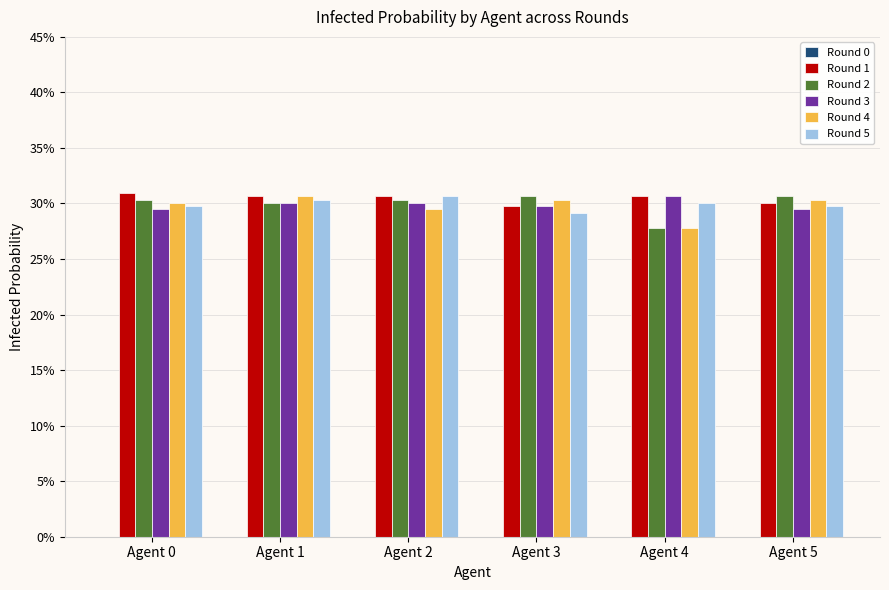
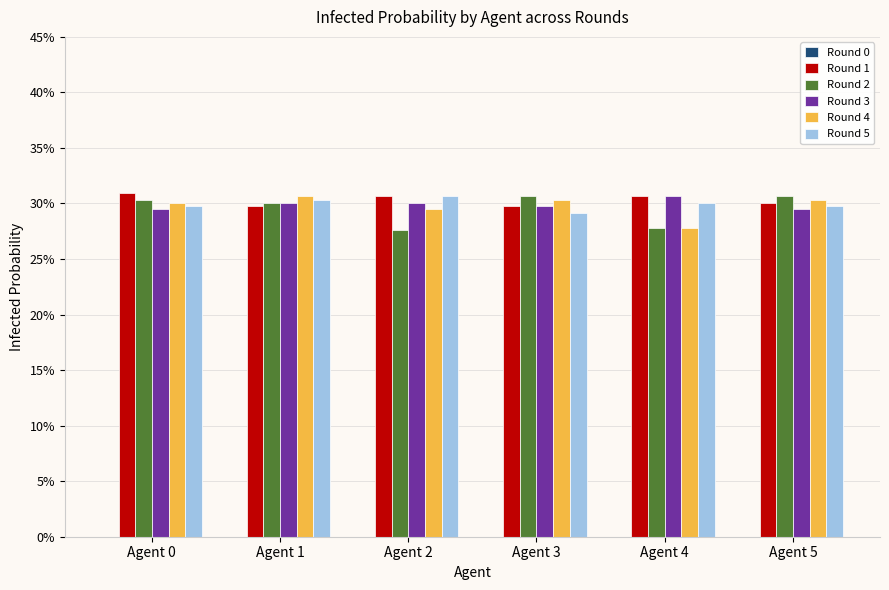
  {
    "Round 0": {
      "Agent 0": "0.0%",
      "Agent 1": "0.0%",
      "Agent 2": "0.0%",
      "Agent 3": "0.0%",
      "Agent 4": "0.0%",
      "Agent 5": "0.0%"
    },
    "Round 1": {
      "Agent 0": "31.0%",
-     "Agent 1": "30.7%",
+     "Agent 1": "29.8%",
      "Agent 2": "30.7%",
      "Agent 3": "29.8%",
      "Agent 4": "30.7%",
      "Agent 5": "30.1%"
    },
    "Round 2": {
      "Agent 0": "30.4%",
      "Agent 1": "30.1%",
-     "Agent 2": "30.4%",
+     "Agent 2": "27.6%",
      "Agent 3": "30.7%",
      "Agent 4": "27.7%",
      "Agent 5": "30.7%"
    },
    "Round 3": {
      "Agent 0": "29.5%",
      "Agent 1": "30.1%",
      "Agent 2": "30.1%",
      "Agent 3": "29.8%",
      "Agent 4": "30.7%",
      "Agent 5": "29.5%"
    },
    "Round 4": {
      "Agent 0": "30.1%",
      "Agent 1": "30.7%",
      "Agent 2": "29.5%",
      "Agent 3": "30.4%",
      "Agent 4": "27.8%",
      "Agent 5": "30.4%"
    },
    "Round 5": {
      "Agent 0": "29.8%",
      "Agent 1": "30.4%",
      "Agent 2": "30.7%",
      "Agent 3": "29.2%",
      "Agent 4": "30.1%",
      "Agent 5": "29.8%"
    }
  }
